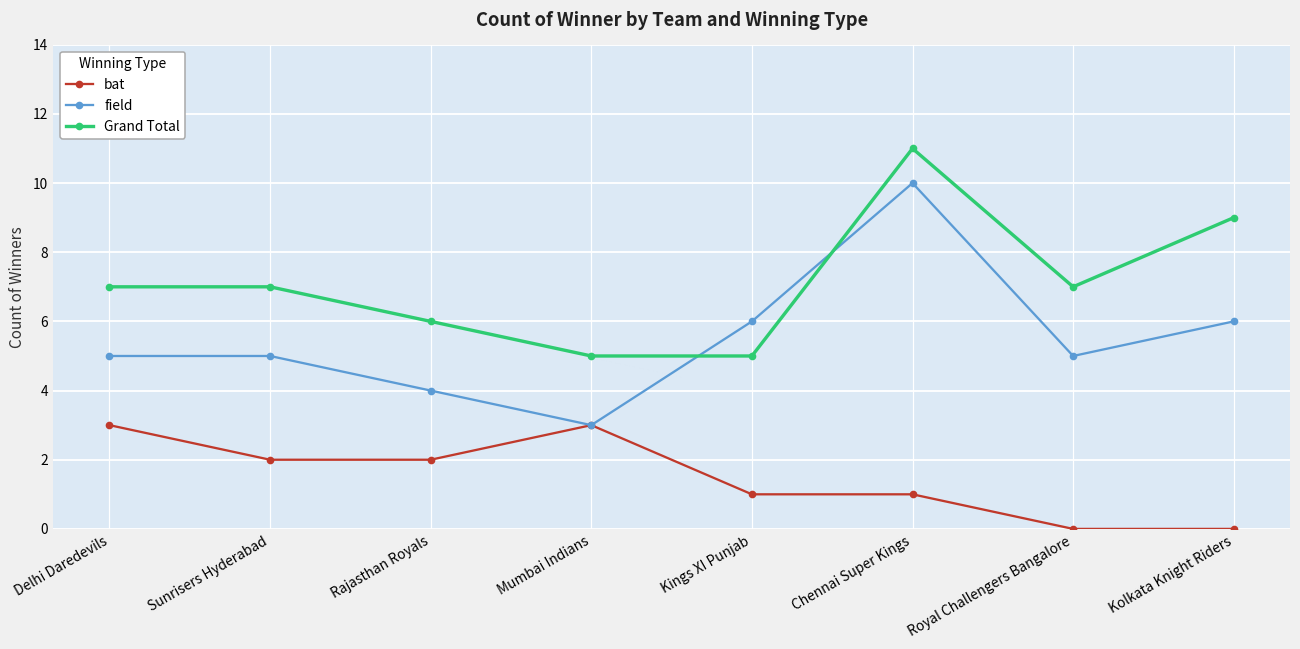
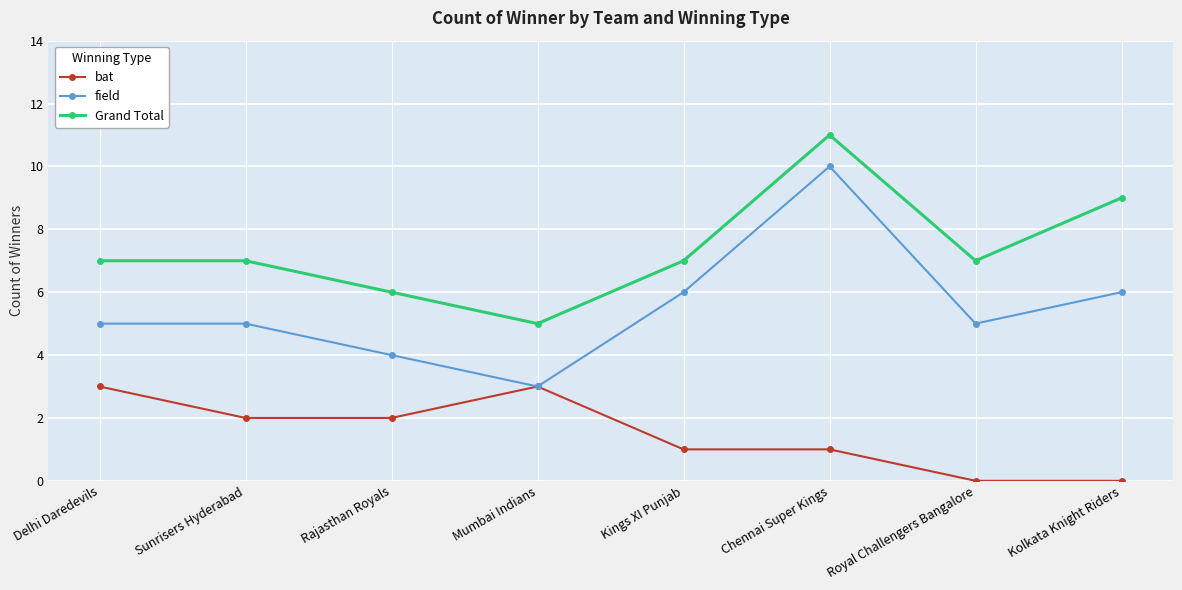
  {
    "bat": {
      "Delhi Daredevils": 3,
      "Sunrisers Hyderabad": 2,
      "Rajasthan Royals": 2,
      "Kings XI Punjab": 1,
      "Chennai Super Kings": 1,
      "Royal Challengers Bangalore": 0,
      "Kolkata Knight Riders": 0
    },
    "field": {
      "Delhi Daredevils": 5,
      "Sunrisers Hyderabad": 5,
      "Rajasthan Royals": 4,
      "Kings XI Punjab": 6,
      "Chennai Super Kings": 10,
      "Royal Challengers Bangalore": 5,
      "Kolkata Knight Riders": 6
    },
    "Grand Total": {
      "Delhi Daredevils": 7,
      "Sunrisers Hyderabad": 7,
      "Rajasthan Royals": 6,
      "Mumbai Indians": 5,
-     "Kings XI Punjab": 5,
+     "Kings XI Punjab": 7,
      "Chennai Super Kings": 11,
      "Royal Challengers Bangalore": 7,
      "Kolkata Knight Riders": 9
    }
  }
